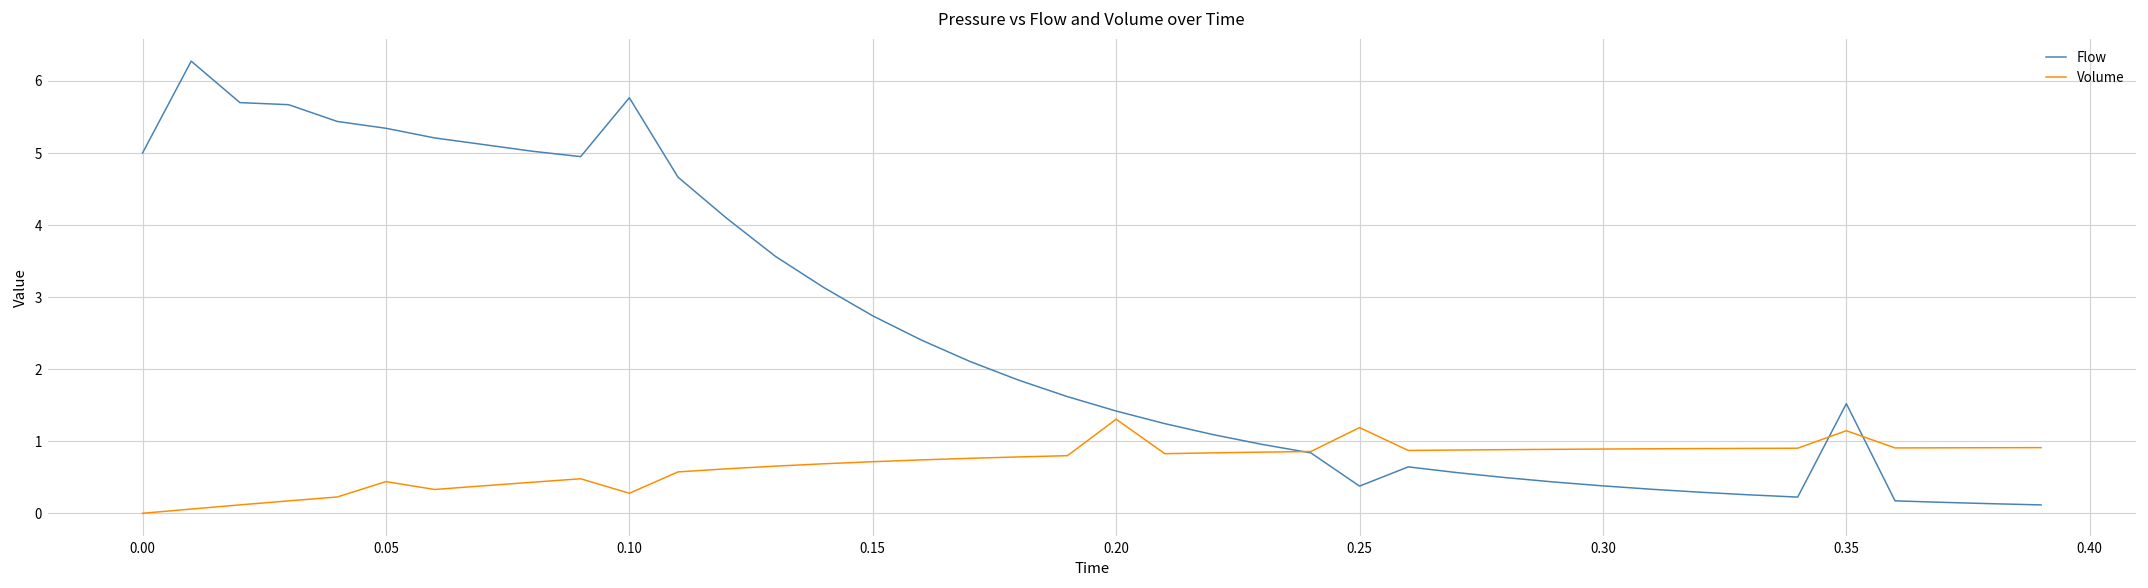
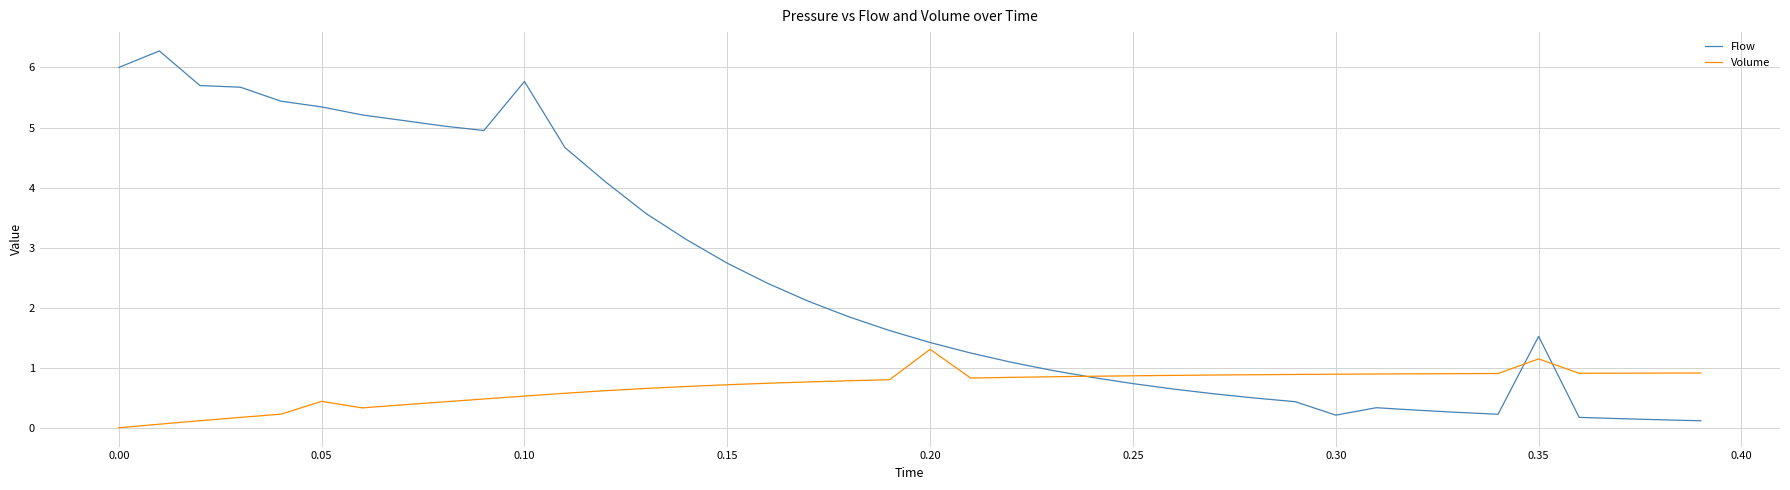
  {
    "Flow": {
-     "0.00": 5,
+     "0.00": 6,
      "0.05": 5.3,
      "0.10": 5.8,
      "0.15": 2.7,
      "0.20": 1.4,
-     "0.25": 0.4,
-     "0.30": 0.4,
+     "0.25": 0.7,
+     "0.30": 0.2,
      "0.35": 1.5
    },
    "Volume": {
      "0.00": 0.0,
      "0.05": 0.4,
-     "0.10": 0.3,
+     "0.10": 0.5,
      "0.15": 0.7,
      "0.20": 1.3,
-     "0.25": 1.2,
+     "0.25": 0.9,
      "0.30": 0.9,
      "0.35": 1.1
    }
  }
